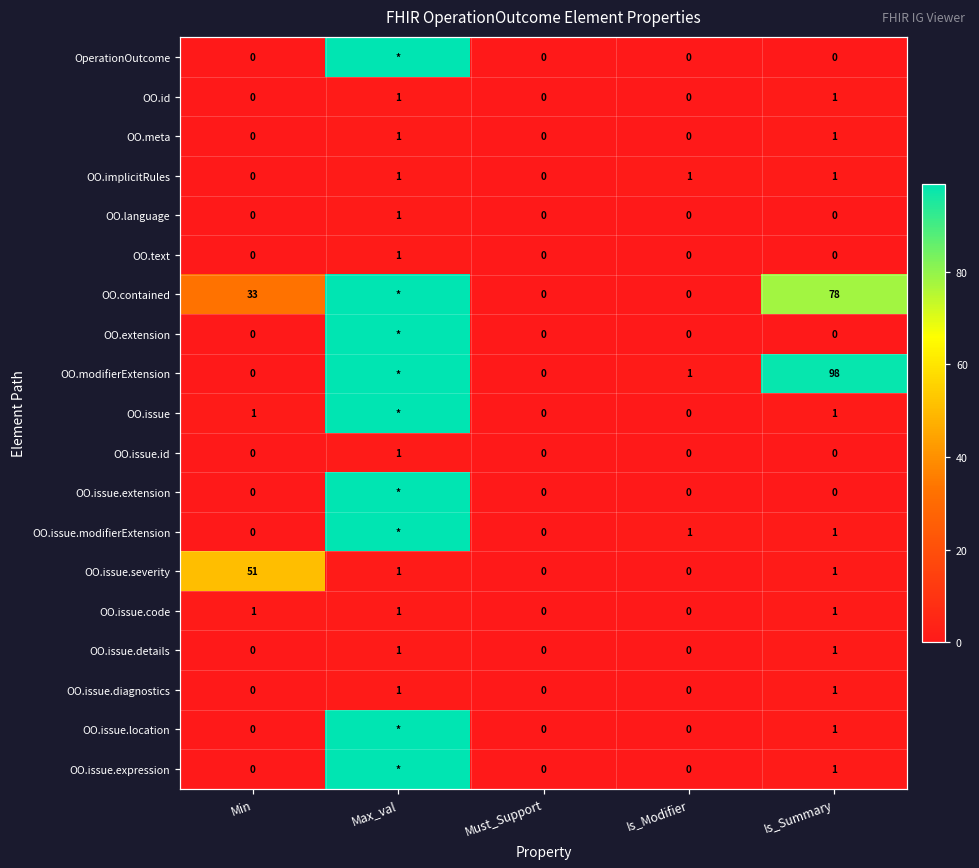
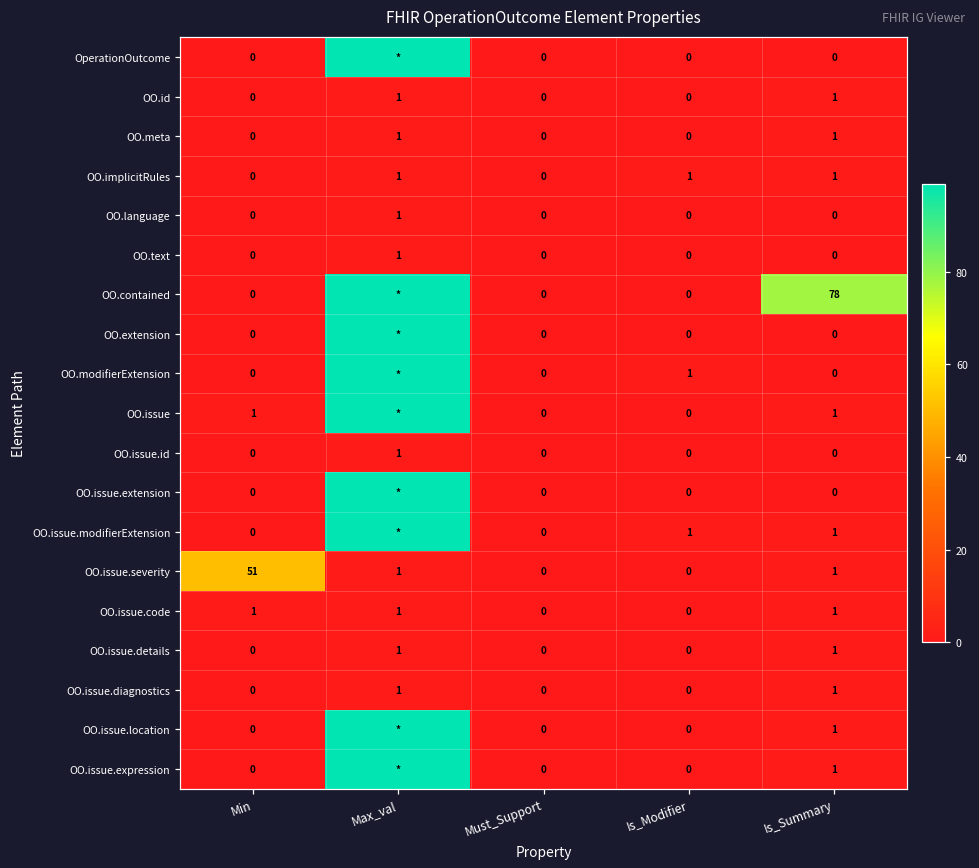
  {
    "OperationOutcome": {
      "Min": 0,
      "Must_Support": 0,
      "Is_Modifier": 0,
      "Is_Summary": 0
    },
    "OO.id": {
      "Min": 0,
      "Max_val": 1,
      "Must_Support": 0,
      "Is_Modifier": 0,
      "Is_Summary": 1
    },
    "OO.meta": {
      "Min": 0,
      "Max_val": 1,
      "Must_Support": 0,
      "Is_Modifier": 0,
      "Is_Summary": 1
    },
    "OO.implicitRules": {
      "Min": 0,
      "Max_val": 1,
      "Must_Support": 0,
      "Is_Modifier": 1,
      "Is_Summary": 1
    },
    "OO.language": {
      "Min": 0,
      "Max_val": 1,
      "Must_Support": 0,
      "Is_Modifier": 0,
      "Is_Summary": 0
    },
    "OO.text": {
      "Min": 0,
      "Max_val": 1,
      "Must_Support": 0,
      "Is_Modifier": 0,
      "Is_Summary": 0
    },
    "OO.contained": {
-     "Min": 33,
+     "Min": 0,
      "Must_Support": 0,
      "Is_Modifier": 0,
      "Is_Summary": 78
    },
    "OO.extension": {
      "Min": 0,
      "Must_Support": 0,
      "Is_Modifier": 0,
      "Is_Summary": 0
    },
    "OO.modifierExtension": {
      "Min": 0,
      "Must_Support": 0,
      "Is_Modifier": 1,
-     "Is_Summary": 98
+     "Is_Summary": 0
    },
    "OO.issue": {
      "Min": 1,
      "Must_Support": 0,
      "Is_Modifier": 0,
      "Is_Summary": 1
    },
    "OO.issue.id": {
      "Min": 0,
      "Max_val": 1,
      "Must_Support": 0,
      "Is_Modifier": 0,
      "Is_Summary": 0
    },
    "OO.issue.extension": {
      "Min": 0,
      "Must_Support": 0,
      "Is_Modifier": 0,
      "Is_Summary": 0
    },
    "OO.issue.modifierExtension": {
      "Min": 0,
      "Must_Support": 0,
      "Is_Modifier": 1,
      "Is_Summary": 1
    },
    "OO.issue.severity": {
      "Min": 51,
      "Max_val": 1,
      "Must_Support": 0,
      "Is_Modifier": 0,
      "Is_Summary": 1
    },
    "OO.issue.code": {
      "Min": 1,
      "Max_val": 1,
      "Must_Support": 0,
      "Is_Modifier": 0,
      "Is_Summary": 1
    },
    "OO.issue.details": {
      "Min": 0,
      "Max_val": 1,
      "Must_Support": 0,
      "Is_Modifier": 0,
      "Is_Summary": 1
    },
    "OO.issue.diagnostics": {
      "Min": 0,
      "Max_val": 1,
      "Must_Support": 0,
      "Is_Modifier": 0,
      "Is_Summary": 1
    },
    "OO.issue.location": {
      "Min": 0,
      "Must_Support": 0,
      "Is_Modifier": 0,
      "Is_Summary": 1
    },
    "OO.issue.expression": {
      "Min": 0,
      "Must_Support": 0,
      "Is_Modifier": 0,
      "Is_Summary": 1
    }
  }
